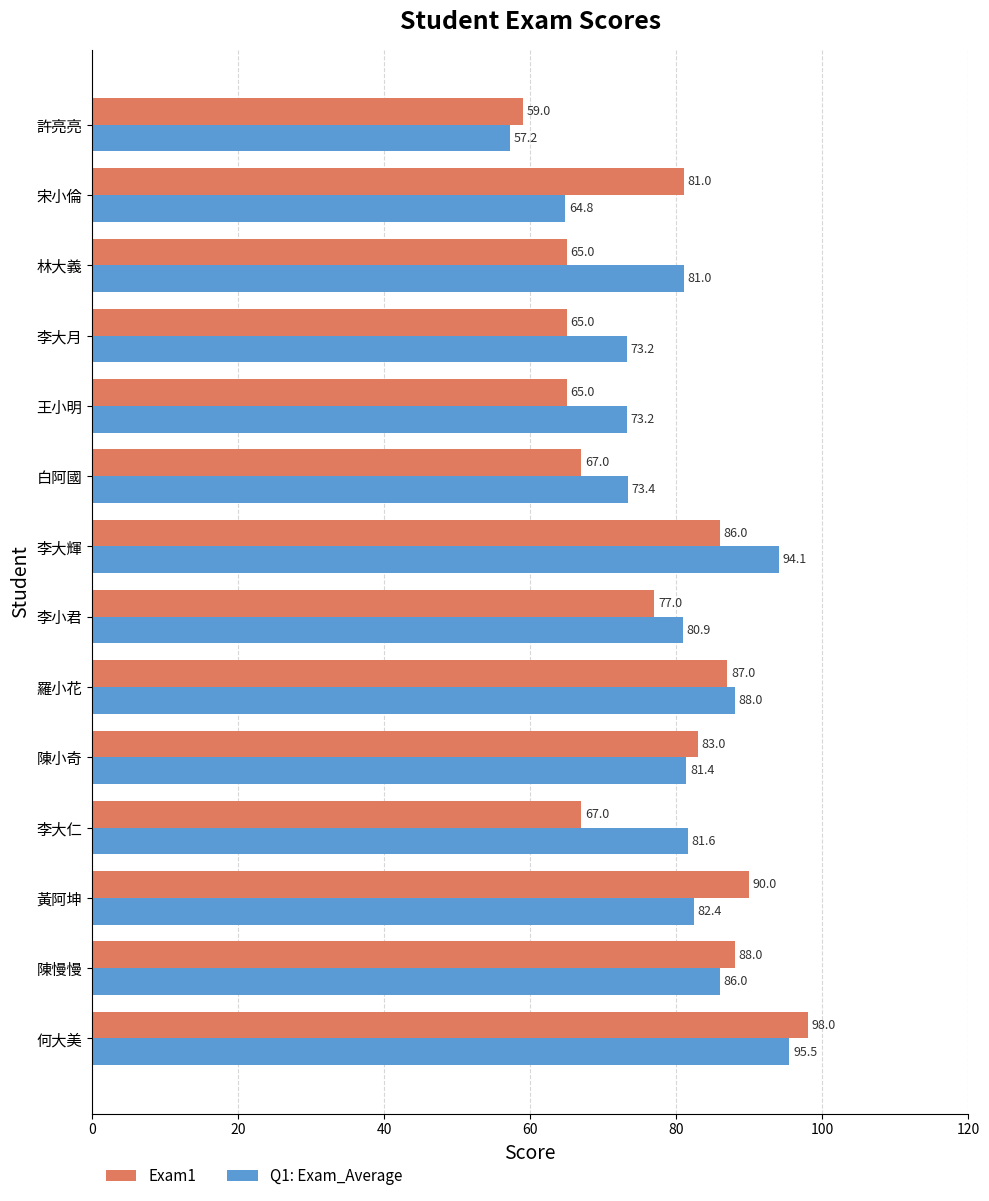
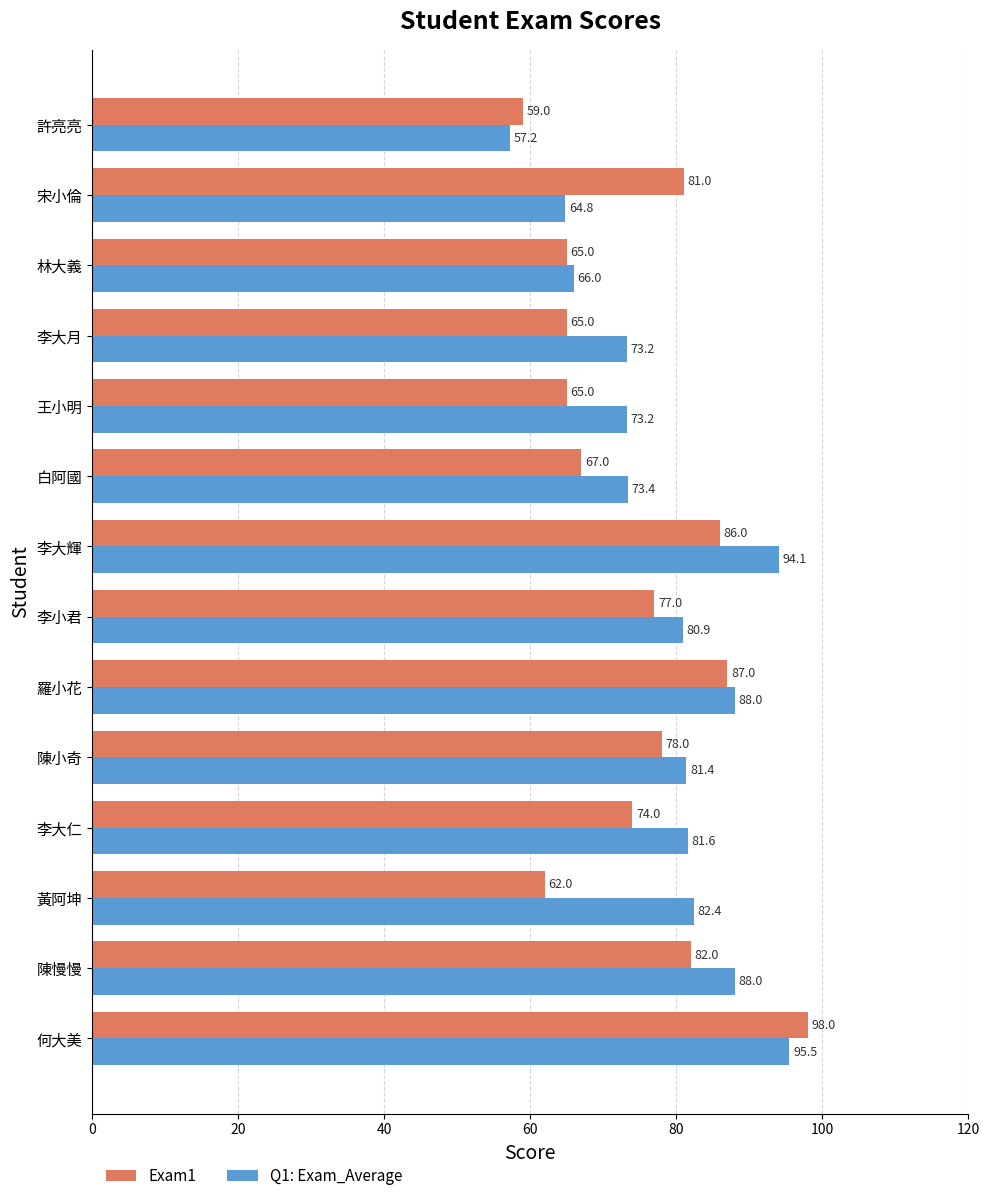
  {
    "Exam1": {
      "許亮亮": 59.0,
      "宋小倫": 81.0,
      "林大義": 65.0,
      "李大月": 65.0,
      "王小明": 65.0,
      "白阿國": 67.0,
      "李大輝": 86.0,
      "李小君": 77.0,
      "羅小花": 87.0,
-     "陳小奇": 83.0,
-     "李大仁": 67.0,
-     "黃阿坤": 90.0,
-     "陳慢慢": 88.0,
+     "陳小奇": 78.0,
+     "李大仁": 74.0,
+     "黃阿坤": 62.0,
+     "陳慢慢": 82.0,
      "何大美": 98.0
    },
    "Q1: Exam_Average": {
      "許亮亮": 57.2,
      "宋小倫": 64.8,
-     "林大義": 81.0,
+     "林大義": 66.0,
      "李大月": 73.2,
      "王小明": 73.2,
      "白阿國": 73.4,
      "李大輝": 94.1,
      "李小君": 80.9,
      "羅小花": 88.0,
      "陳小奇": 81.4,
      "李大仁": 81.6,
      "黃阿坤": 82.4,
-     "陳慢慢": 86.0,
+     "陳慢慢": 88.0,
      "何大美": 95.5
    }
  }
